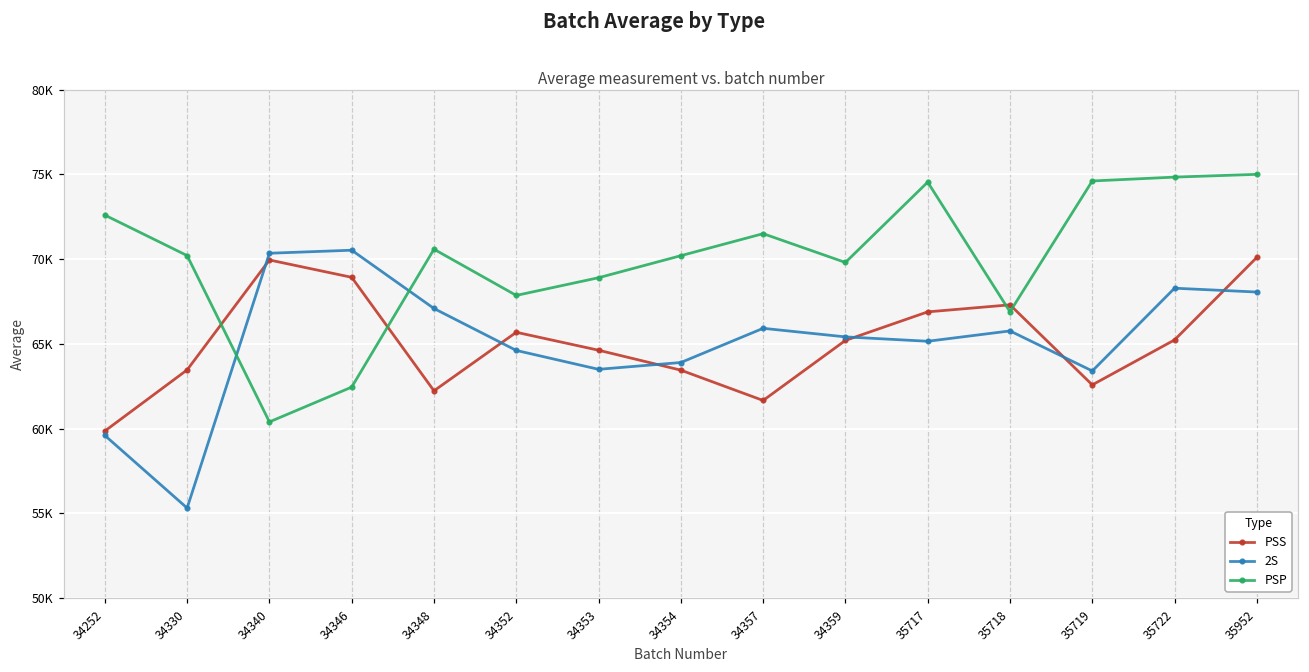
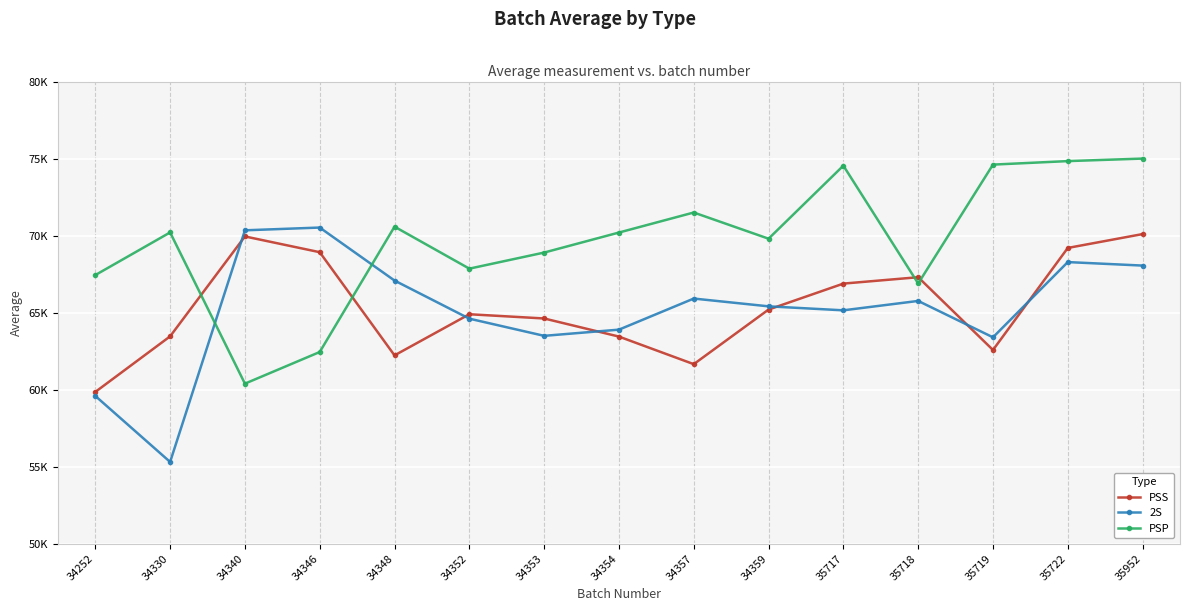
  {
    "PSS": {
      "34252": 59900,
      "34330": 63500,
      "34340": 69900,
      "34346": 68900,
      "34348": 62200,
-     "34352": 65700,
+     "34352": 64900,
      "34353": 64600,
      "34354": 63400,
      "34357": 61700,
      "34359": 65200,
      "35717": 66900,
      "35718": 67300,
      "35719": 62600,
-     "35722": 65200,
+     "35722": 69200,
      "35952": 70100
    },
    "2S": {
      "34252": 59600,
      "34330": 55300,
      "34340": 70300,
      "34346": 70500,
      "34348": 67100,
      "34352": 64600,
      "34353": 63500,
      "34354": 63900,
      "34357": 65900,
      "34359": 65400,
      "35717": 65200,
      "35718": 65800,
      "35719": 63400,
      "35722": 68300,
      "35952": 68100
    },
    "PSP": {
-     "34252": 72600,
+     "34252": 67400,
      "34330": 70200,
      "34340": 60400,
      "34346": 62400,
      "34348": 70600,
      "34352": 67900,
      "34353": 68900,
      "34354": 70200,
      "34357": 71500,
      "34359": 69800,
      "35717": 74500,
      "35718": 66900,
      "35719": 74600,
      "35722": 74800,
      "35952": 75000
    }
  }
